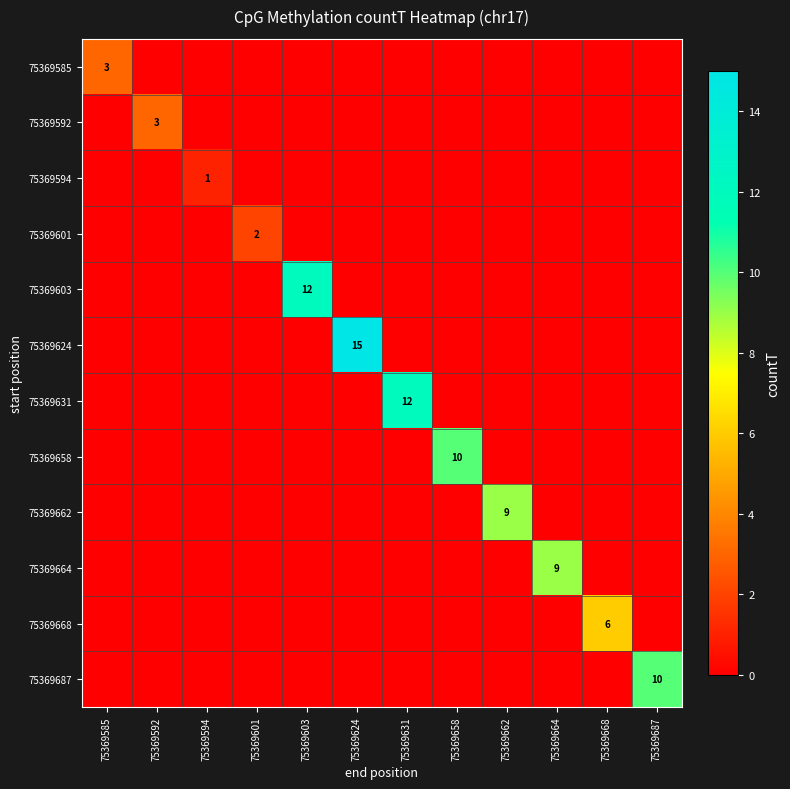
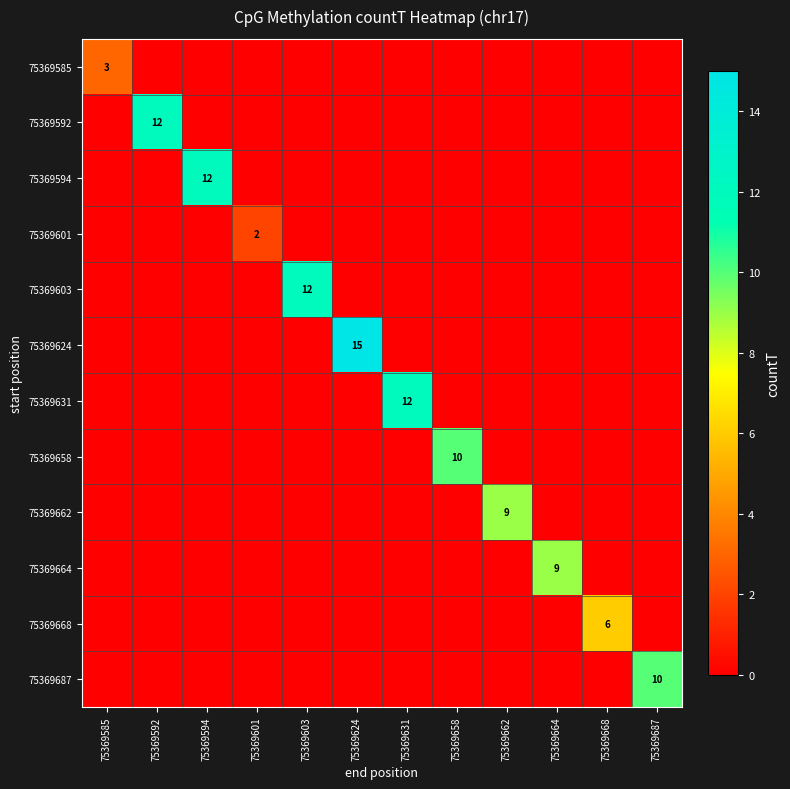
  {
    "75369585": {
      "75369585": 3
    },
    "75369592": {
-     "75369592": 3
+     "75369592": 12
    },
    "75369594": {
-     "75369594": 1
+     "75369594": 12
    },
    "75369601": {
      "75369601": 2
    },
    "75369603": {
      "75369603": 12
    },
    "75369624": {
      "75369624": 15
    },
    "75369631": {
      "75369631": 12
    },
    "75369658": {
      "75369658": 10
    },
    "75369662": {
      "75369662": 9
    },
    "75369664": {
      "75369664": 9
    },
    "75369668": {
      "75369668": 6
    },
    "75369687": {
      "75369687": 10
    }
  }
